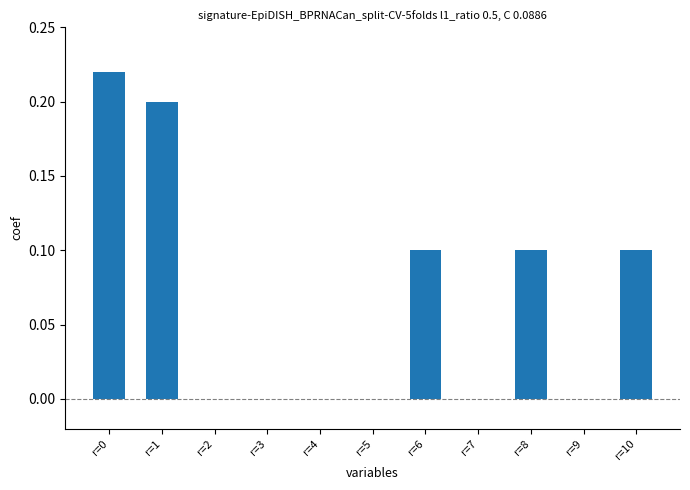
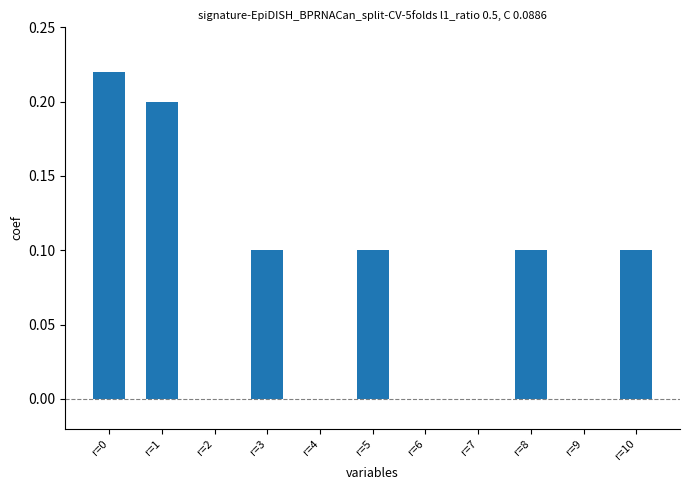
  {
    "r=0": 0.220,
    "r=1": 0.2,
    "r=2": 0.0,
-   "r=3": 0.0,
+   "r=3": 0.1,
    "r=4": 0.0,
-   "r=5": 0.0,
-   "r=6": 0.1,
+   "r=5": 0.1,
+   "r=6": 0.0,
    "r=7": 0.0,
    "r=8": 0.1,
    "r=9": 0.0,
    "r=10": 0.1
  }
